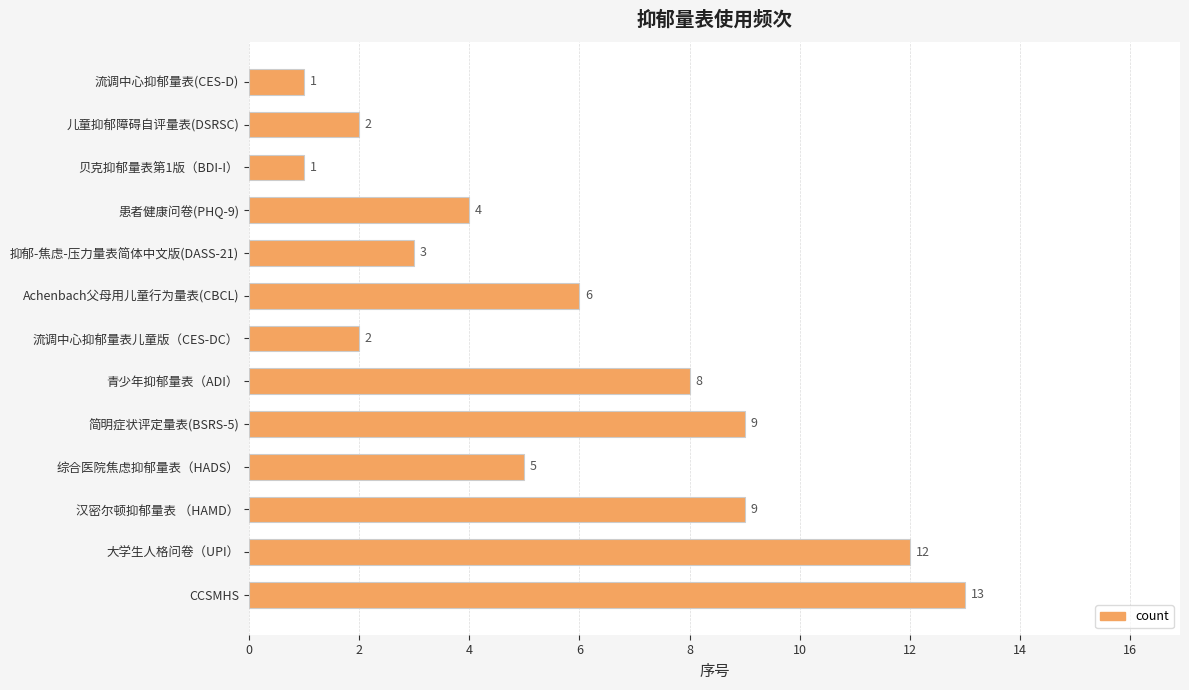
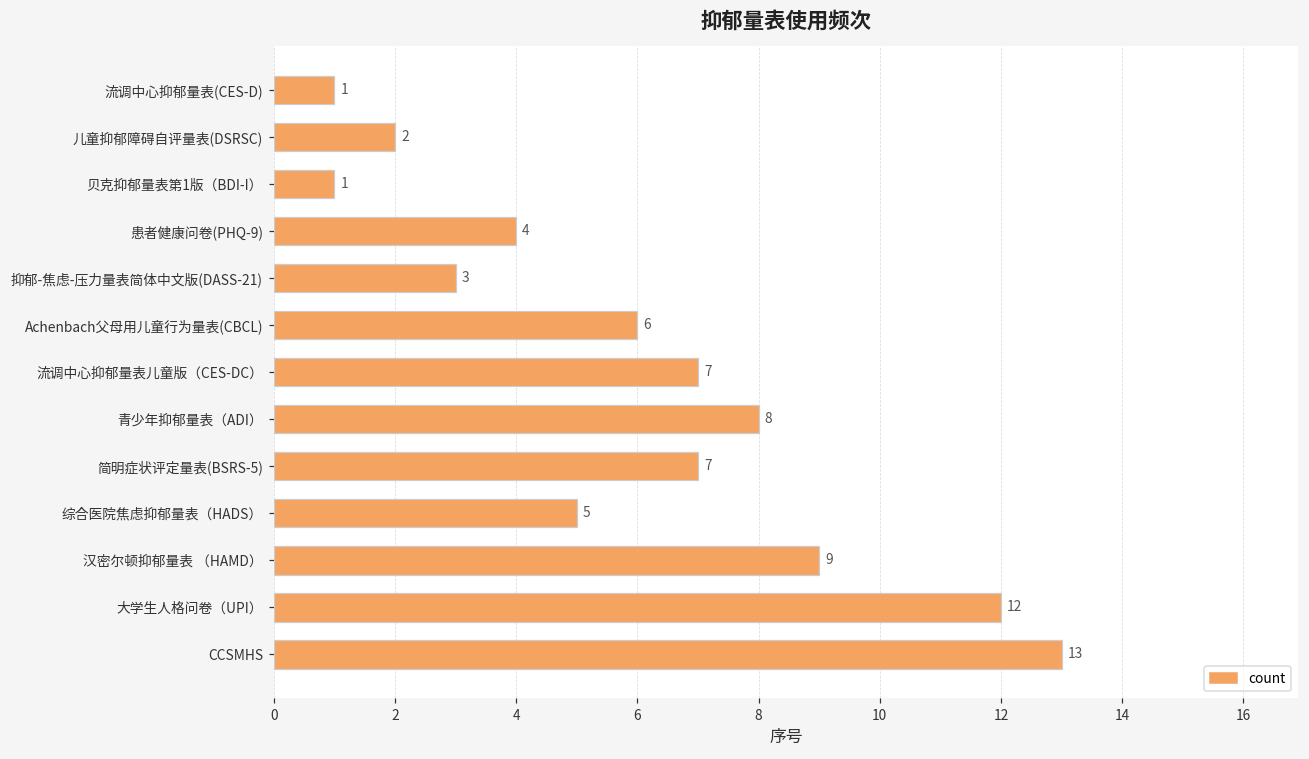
  {
    "流调中心抑郁量表(CES-D)": 1,
    "儿童抑郁障碍自评量表(DSRSC)": 2,
    "贝克抑郁量表第1版（BDI-I）": 1,
    "患者健康问卷(PHQ-9)": 4,
    "抑郁-焦虑-压力量表简体中文版(DASS-21)": 3,
    "Achenbach父母用儿童行为量表(CBCL)": 6,
-   "流调中心抑郁量表儿童版（CES-DC）": 2,
+   "流调中心抑郁量表儿童版（CES-DC）": 7,
    "青少年抑郁量表（ADI）": 8,
-   "简明症状评定量表(BSRS-5)": 9,
+   "简明症状评定量表(BSRS-5)": 7,
    "综合医院焦虑抑郁量表（HADS）": 5,
    "汉密尔顿抑郁量表 （HAMD）": 9,
    "大学生人格问卷（UPI）": 12,
    "CCSMHS": 13
  }
